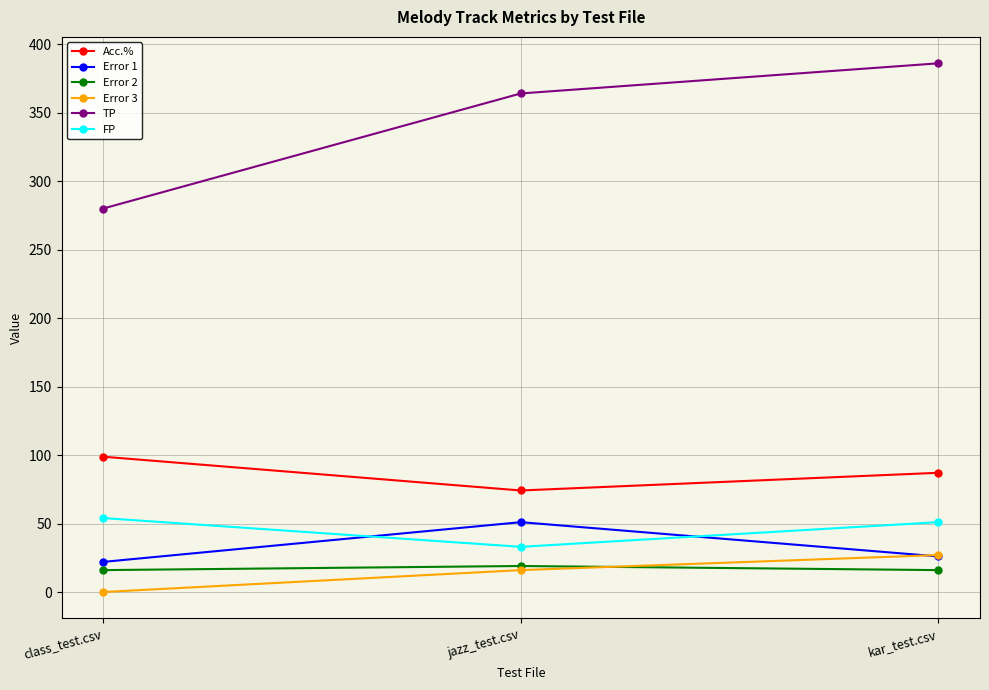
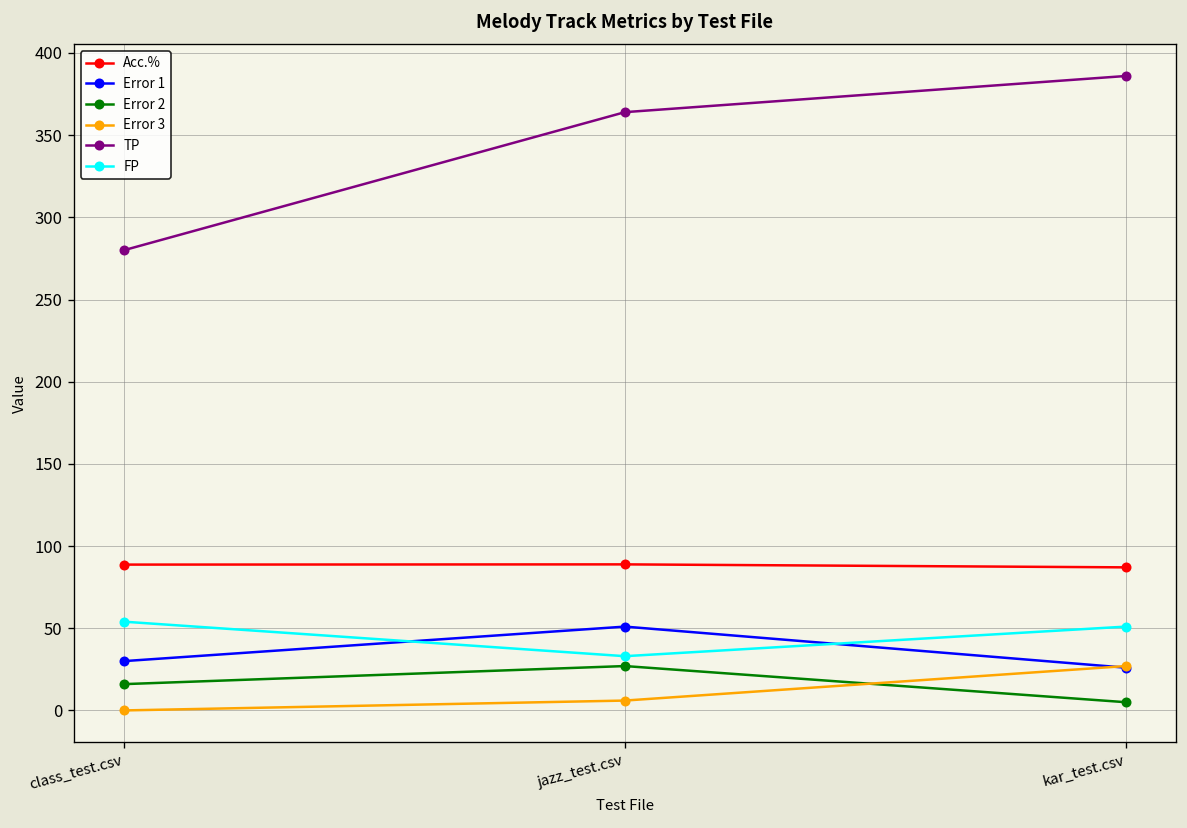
  {
    "Acc.%": {
-     "class_test.csv": 99,
-     "jazz_test.csv": 74,
+     "class_test.csv": 89,
+     "jazz_test.csv": 89,
      "kar_test.csv": 87
    },
    "Error 1": {
-     "class_test.csv": 22,
+     "class_test.csv": 30,
      "jazz_test.csv": 51
    },
    "Error 2": {
      "class_test.csv": 16,
-     "jazz_test.csv": 19,
-     "kar_test.csv": 16
+     "jazz_test.csv": 27,
+     "kar_test.csv": 5
    },
    "Error 3": {
      "class_test.csv": 0,
-     "jazz_test.csv": 16
+     "jazz_test.csv": 6
    },
    "TP": {
      "class_test.csv": 280,
      "jazz_test.csv": 364,
      "kar_test.csv": 386
    },
    "FP": {
      "class_test.csv": 54,
      "jazz_test.csv": 33,
      "kar_test.csv": 51
    }
  }
